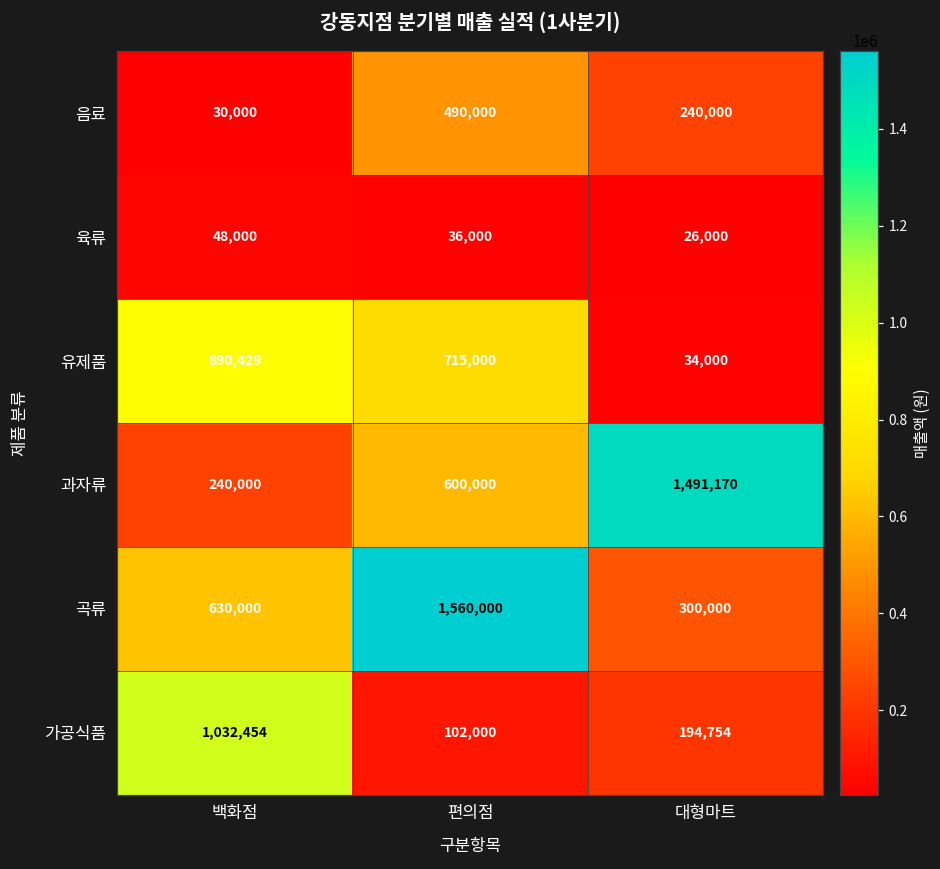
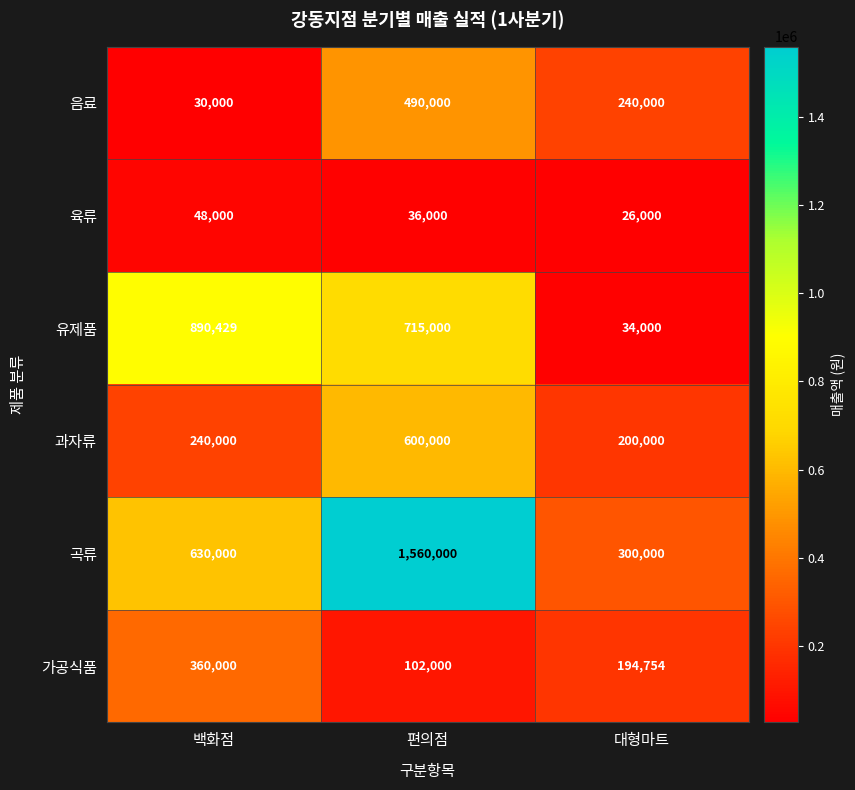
  {
    "음료": {
      "백화점": "30,000",
      "편의점": "490,000",
      "대형마트": "240,000"
    },
    "육류": {
      "백화점": "48,000",
      "편의점": "36,000",
      "대형마트": "26,000"
    },
    "유제품": {
      "백화점": "890,429",
      "편의점": "715,000",
      "대형마트": "34,000"
    },
    "과자류": {
      "백화점": "240,000",
      "편의점": "600,000",
-     "대형마트": "1,491,170"
+     "대형마트": "200,000"
    },
    "곡류": {
      "백화점": "630,000",
      "편의점": "1,560,000",
      "대형마트": "300,000"
    },
    "가공식품": {
-     "백화점": "1,032,454",
+     "백화점": "360,000",
      "편의점": "102,000",
      "대형마트": "194,754"
    }
  }
